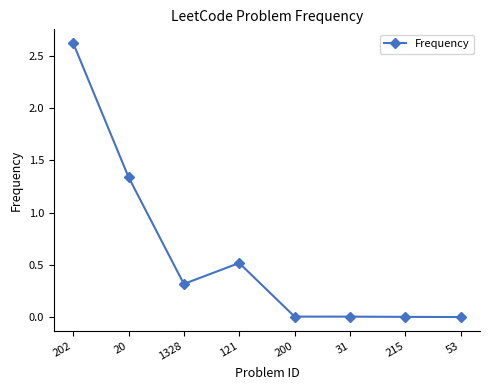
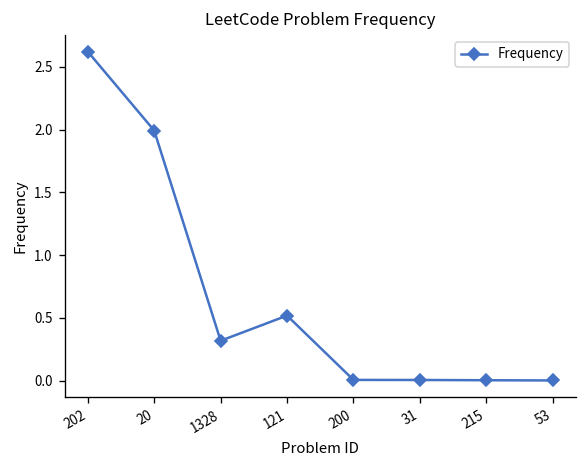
  {
    "202": 2.62,
-   "20": 1.34,
+   "20": 1.99,
    "1328": 0.32,
    "121": 0.52,
    "200": 0.01,
    "31": 0.01,
    "215": 0.00,
    "53": 0.00
  }
